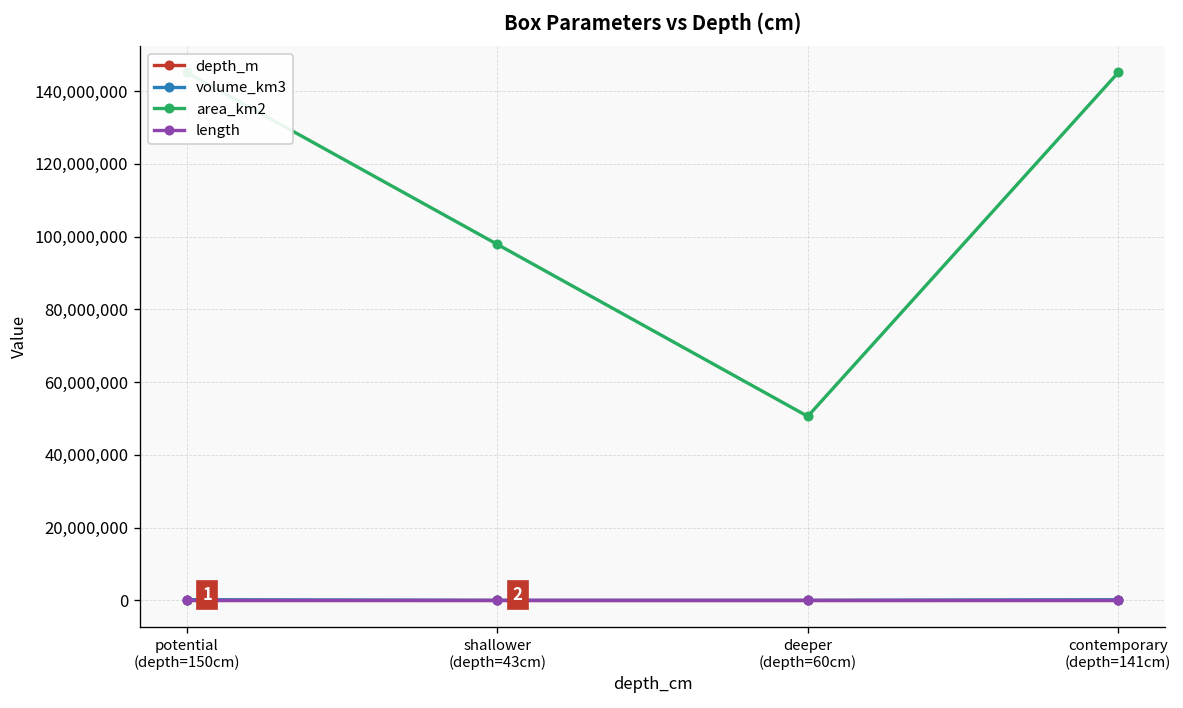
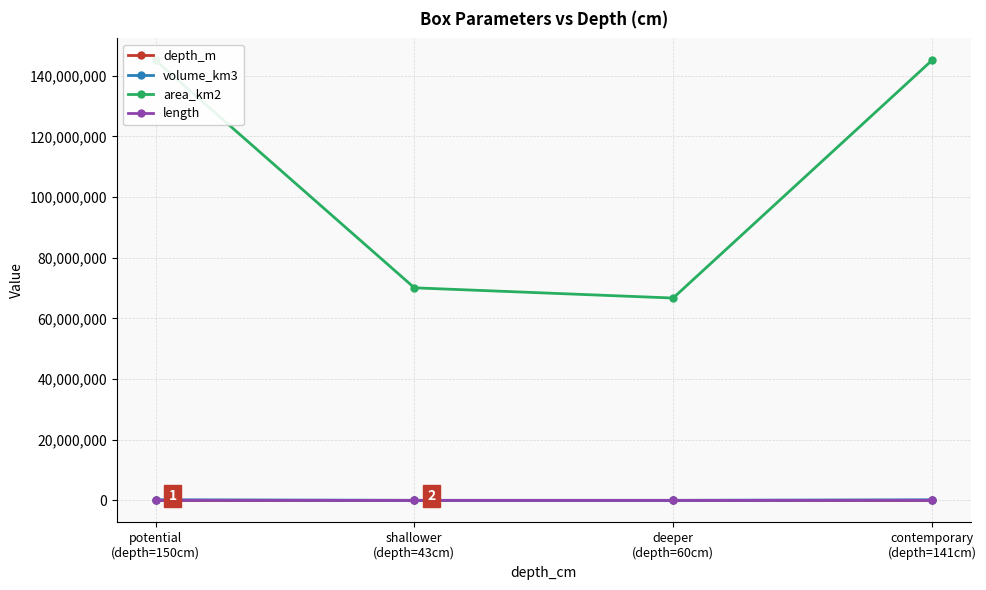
  {
    "length": {
      "deeper (depth=60cm)": "0",
      "contemporary (depth=141cm)": "0"
    },
    "area_km2": {
-     "shallower (depth=43cm)": "98,000,000",
-     "deeper (depth=60cm)": "51,000,000",
+     "shallower (depth=43cm)": "70,000,000",
+     "deeper (depth=60cm)": "67,000,000",
      "contemporary (depth=141cm)": "145,000,000"
    }
  }
